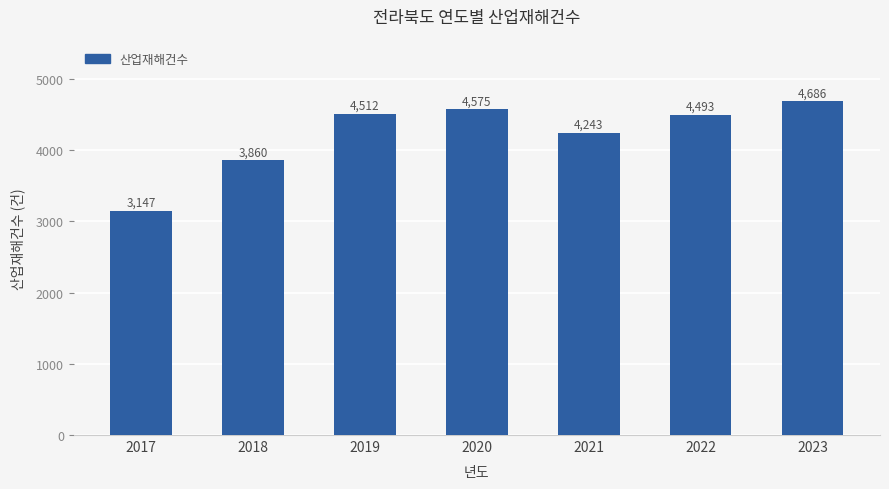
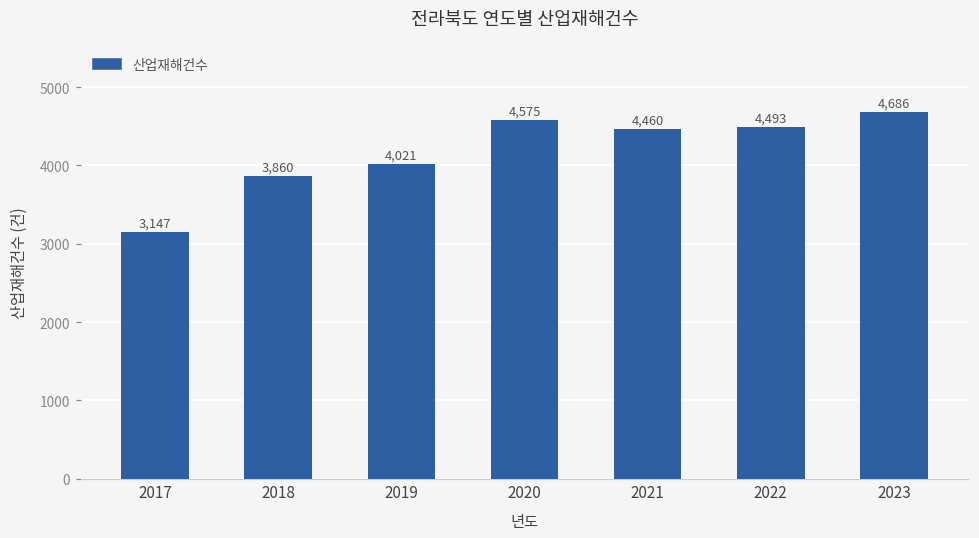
  {
    "2017": "3,147",
    "2018": "3,860",
-   "2019": "4,512",
+   "2019": "4,021",
    "2020": "4,575",
-   "2021": "4,243",
+   "2021": "4,460",
    "2022": "4,493",
    "2023": "4,686"
  }
